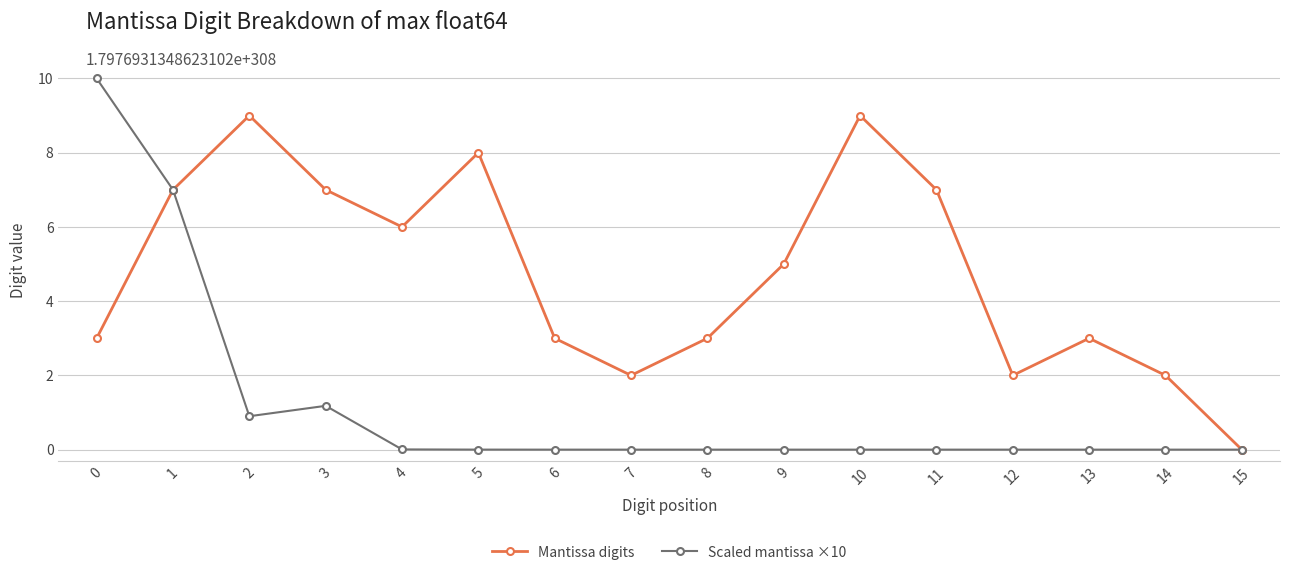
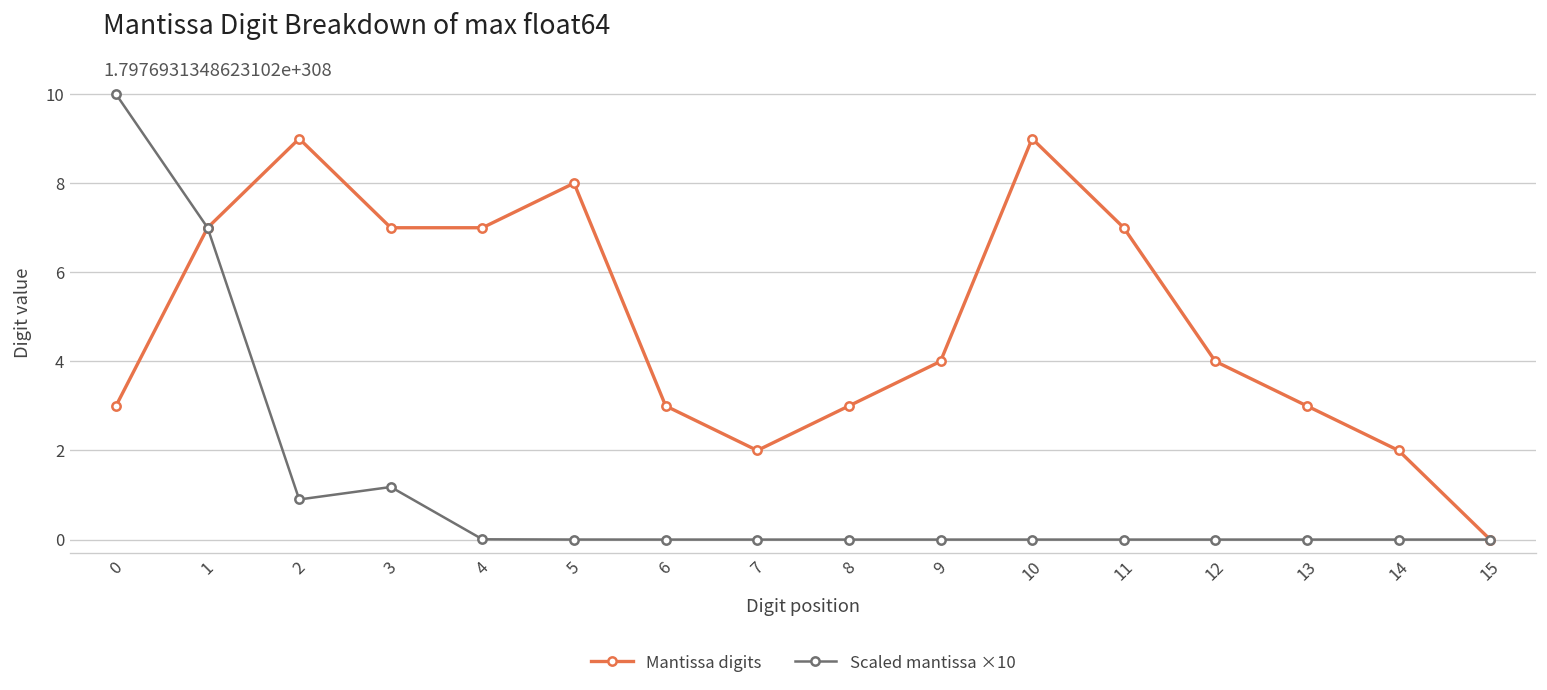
  {
    "Mantissa digits": {
      "0": 3,
      "2": 9,
      "3": 7,
-     "4": 6,
+     "4": 7,
      "5": 8,
      "6": 3,
      "7": 2,
      "8": 3,
-     "9": 5,
+     "9": 4,
      "10": 9,
      "11": 7,
-     "12": 2,
+     "12": 4,
      "13": 3,
      "14": 2
    },
    "Scaled mantissa ×10": {
      "0": 10,
      "2": 0.9,
      "3": 1.2,
      "4": 0,
      "5": 0,
      "6": 0,
      "7": 0,
      "8": 0,
      "9": 0,
      "10": 0,
      "11": 0,
      "12": 0,
      "13": 0,
      "14": 0
    }
  }
